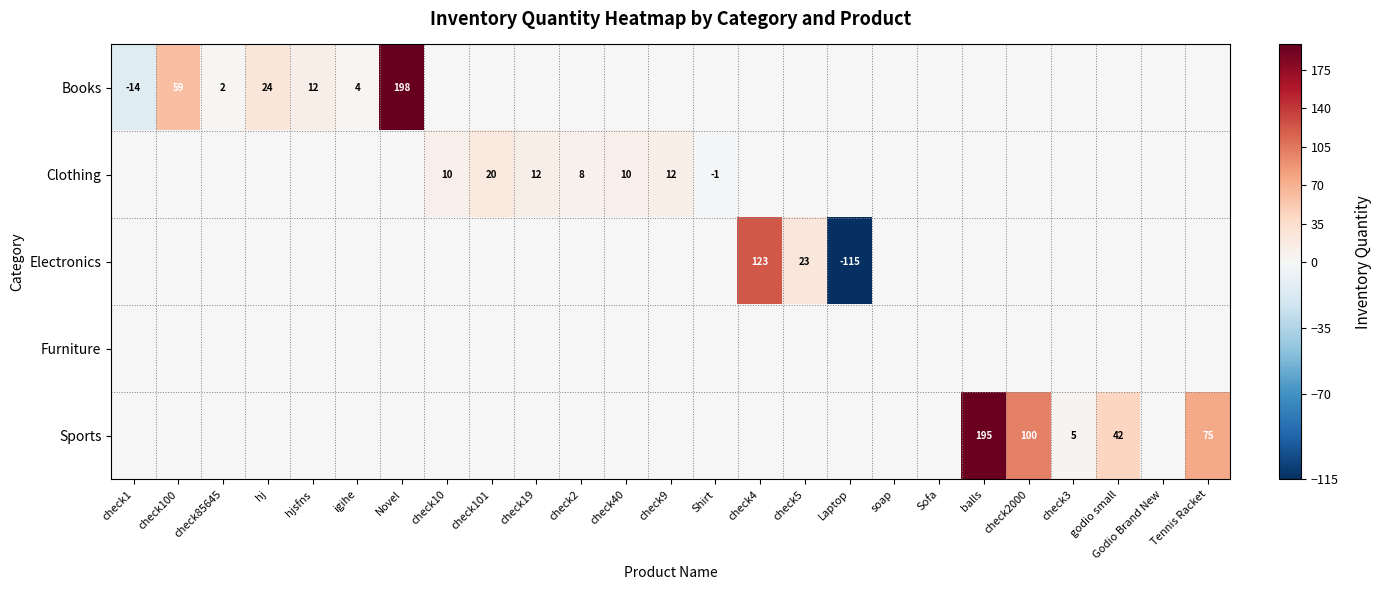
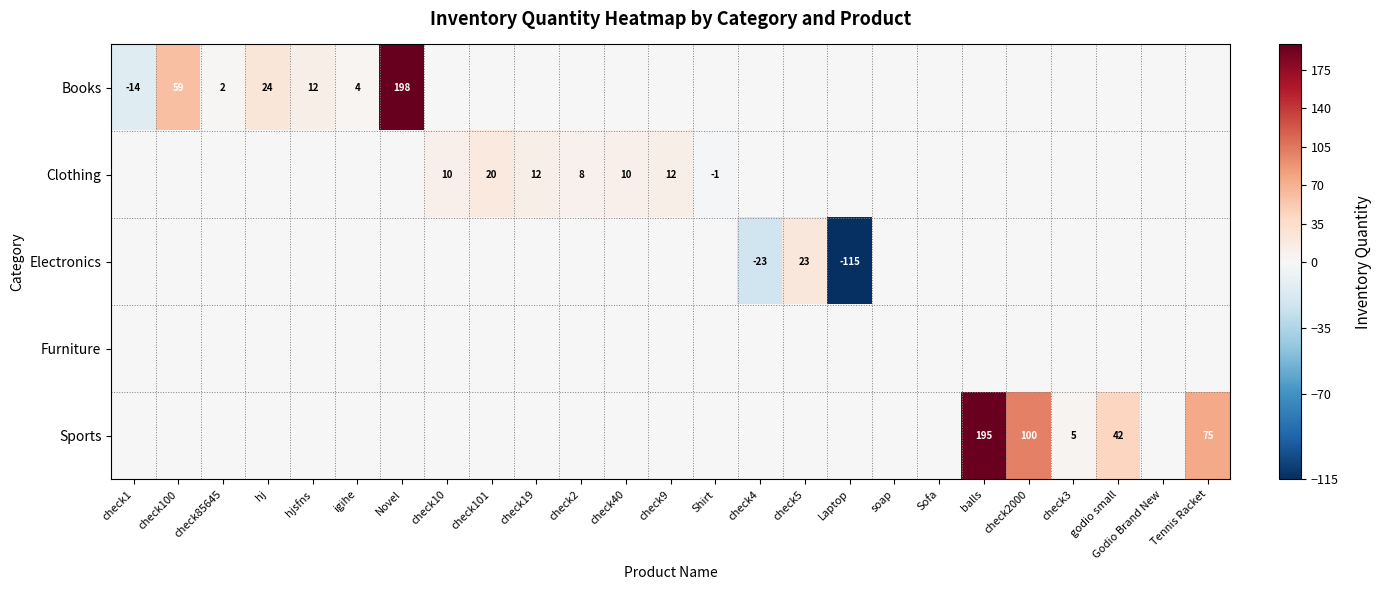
  {
    "Books": {
      "check1": -14,
      "check100": 59,
      "check85645": 2,
      "hj": 24,
      "hjsfns": 12,
      "igihe": 4,
      "Novel": 198
    },
    "Clothing": {
      "check10": 10,
      "check101": 20,
      "check19": 12,
      "check2": 8,
      "check40": 10,
      "check9": 12,
      "Shirt": -1
    },
    "Electronics": {
-     "check4": 123,
+     "check4": -23,
      "check5": 23,
      "Laptop": -115
    },
    "Sports": {
      "balls": 195,
      "check2000": 100,
      "check3": 5,
      "godio small": 42,
      "Tennis Racket": 75
    }
  }
